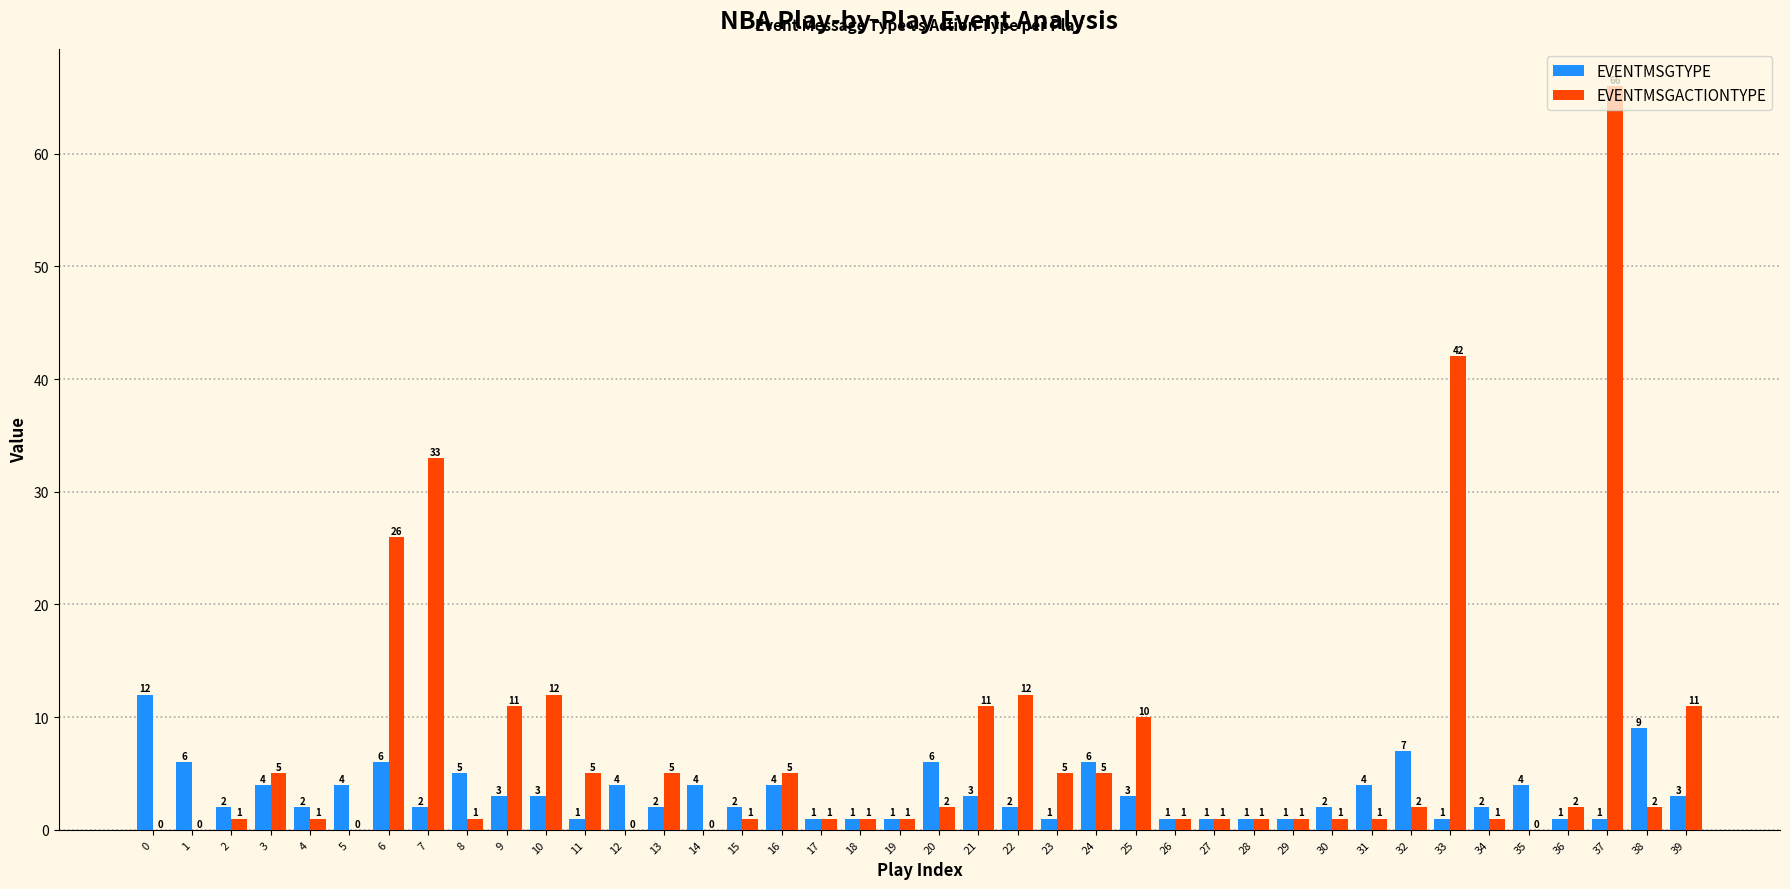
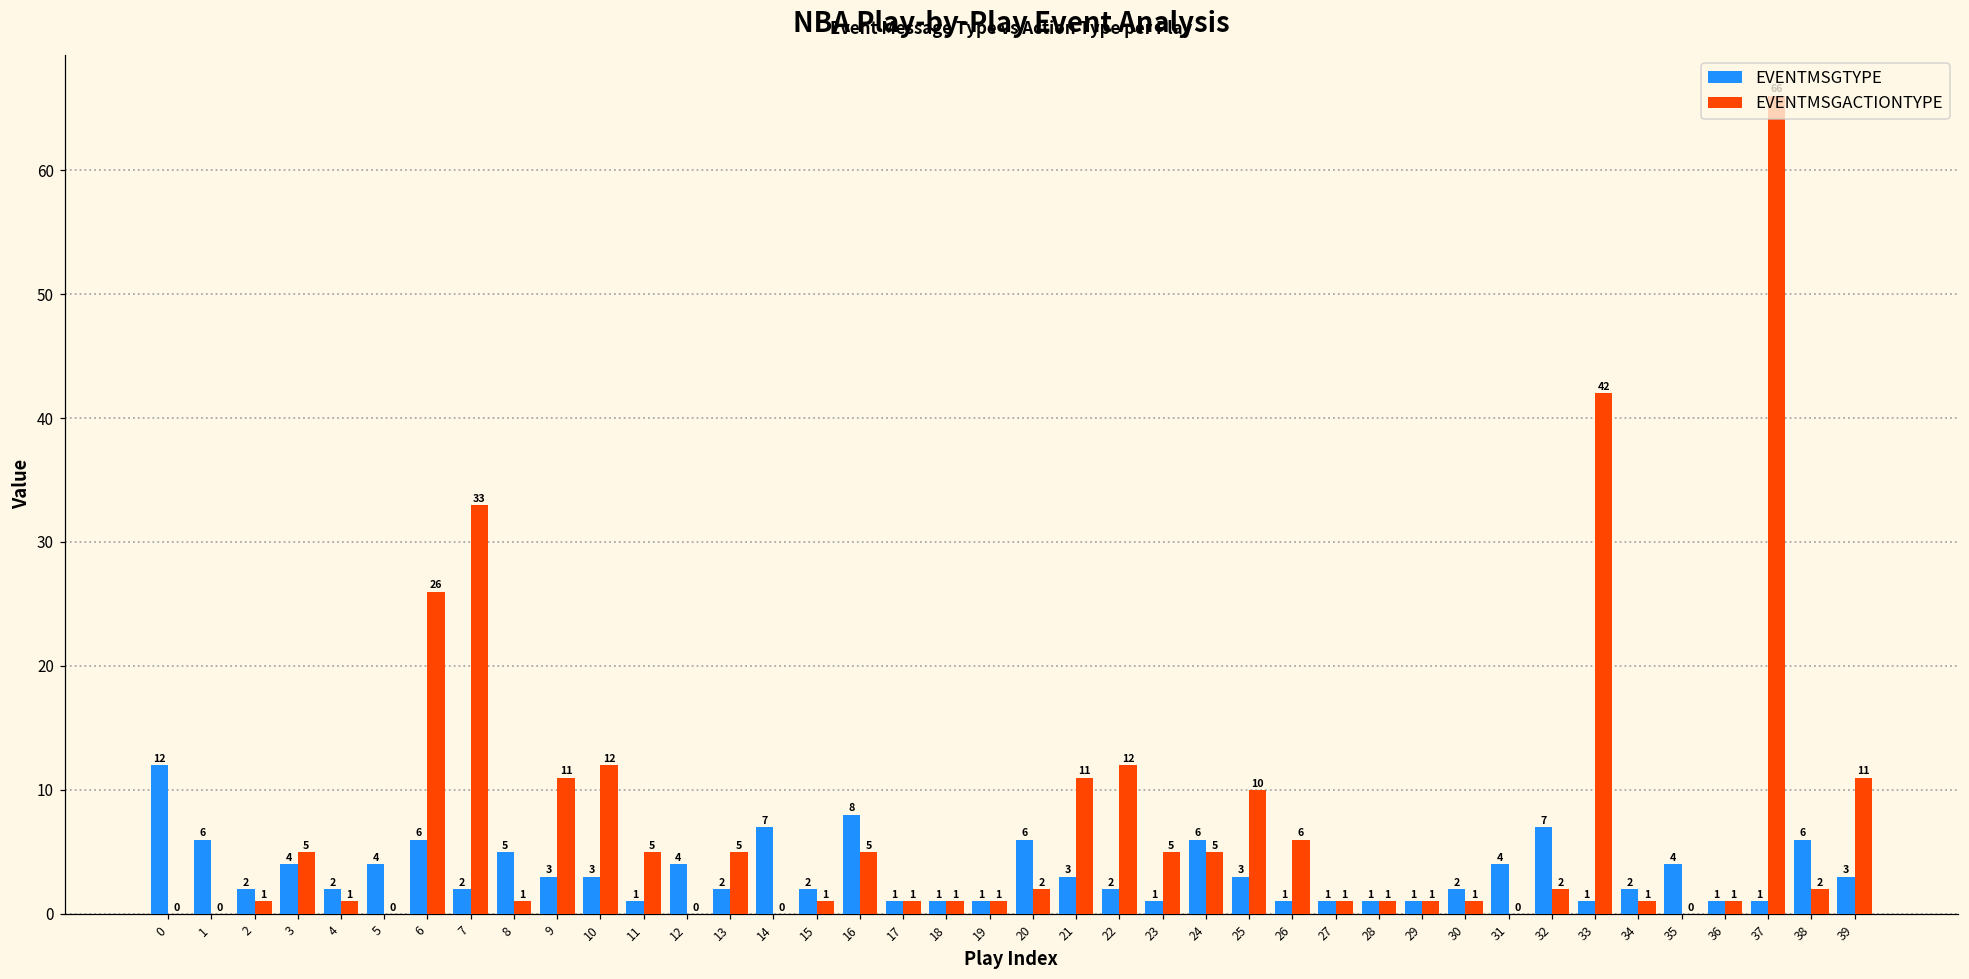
  {
    "EVENTMSGTYPE": {
      "0": 12,
      "1": 6,
      "2": 2,
      "3": 4,
      "4": 2,
      "5": 4,
      "6": 6,
      "7": 2,
      "8": 5,
      "9": 3,
      "10": 3,
      "11": 1,
      "12": 4,
      "13": 2,
-     "14": 4,
+     "14": 7,
      "15": 2,
-     "16": 4,
+     "16": 8,
      "17": 1,
      "18": 1,
      "19": 1,
      "20": 6,
      "21": 3,
      "22": 2,
      "23": 1,
      "24": 6,
      "25": 3,
      "26": 1,
      "27": 1,
      "28": 1,
      "29": 1,
      "30": 2,
      "31": 4,
      "32": 7,
      "33": 1,
      "34": 2,
      "35": 4,
      "36": 1,
      "37": 1,
-     "38": 9,
+     "38": 6,
      "39": 3
    },
    "EVENTMSGACTIONTYPE": {
      "0": 0,
      "1": 0,
      "2": 1,
      "3": 5,
      "4": 1,
      "5": 0,
      "6": 26,
      "7": 33,
      "8": 1,
      "9": 11,
      "10": 12,
      "11": 5,
      "12": 0,
      "13": 5,
      "14": 0,
      "15": 1,
      "16": 5,
      "17": 1,
      "18": 1,
      "19": 1,
      "20": 2,
      "21": 11,
      "22": 12,
      "23": 5,
      "24": 5,
      "25": 10,
-     "26": 1,
+     "26": 6,
      "27": 1,
      "28": 1,
      "29": 1,
      "30": 1,
-     "31": 1,
+     "31": 0,
      "32": 2,
      "33": 42,
      "34": 1,
      "35": 0,
-     "36": 2,
+     "36": 1,
      "38": 2,
      "39": 11
    }
  }
